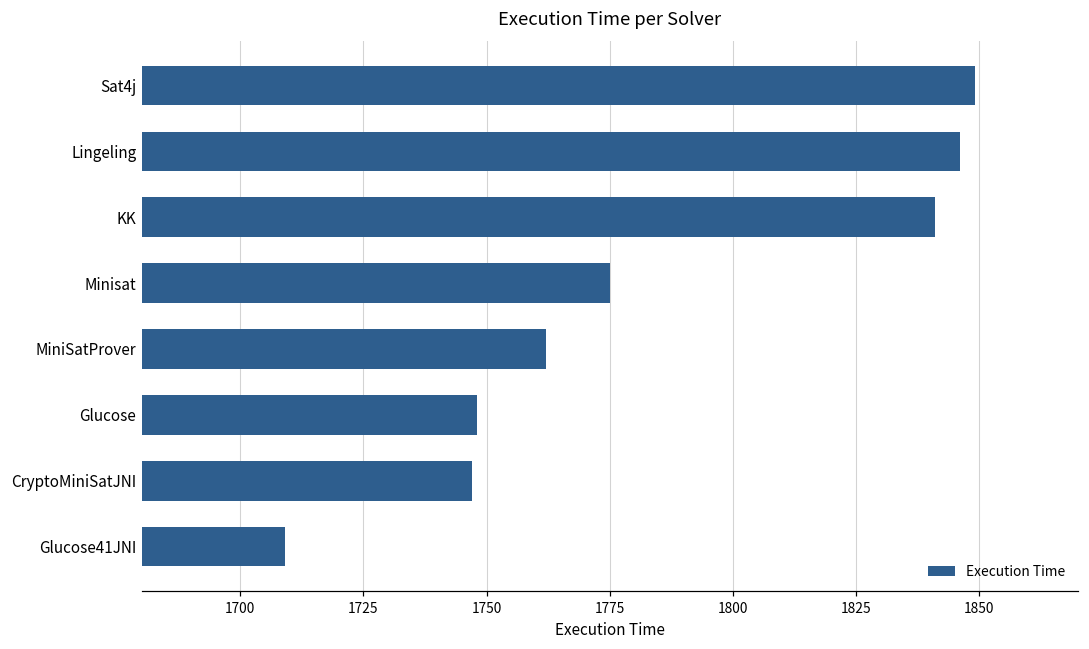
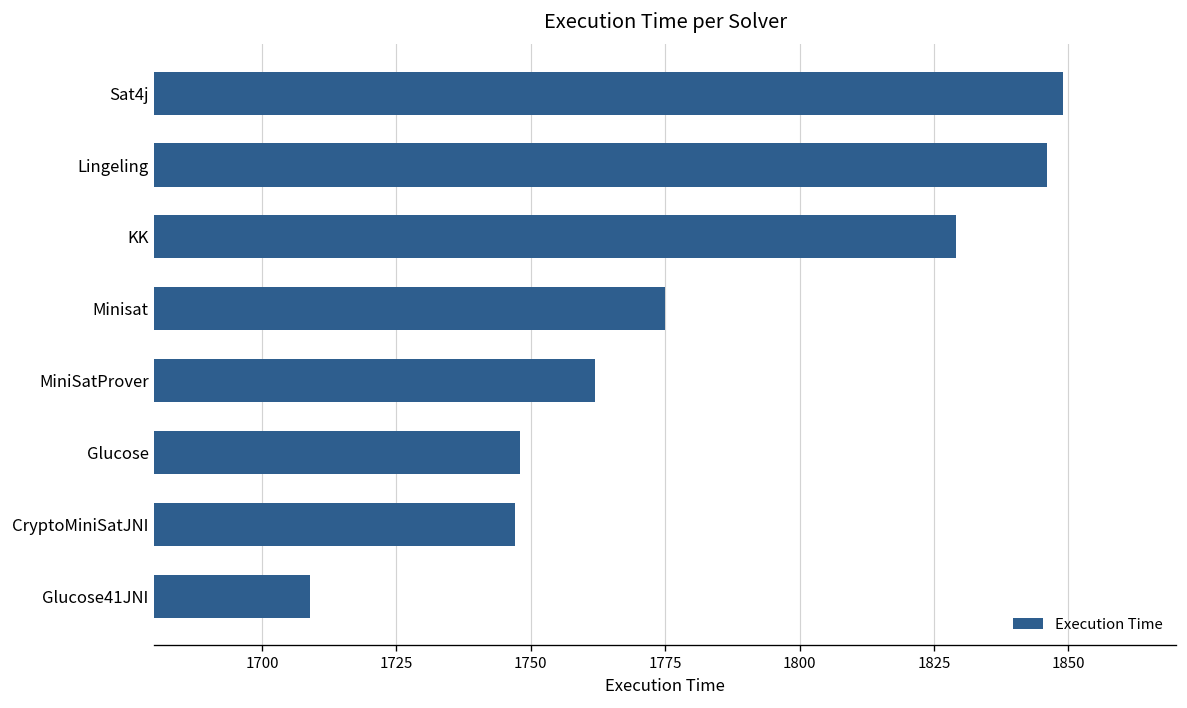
  {
    "Sat4j": 1849,
    "Lingeling": 1846,
-   "KK": 1841,
+   "KK": 1829,
    "Minisat": 1775,
    "MiniSatProver": 1762,
    "Glucose": 1748,
    "CryptoMiniSatJNI": 1747,
    "Glucose41JNI": 1709
  }
